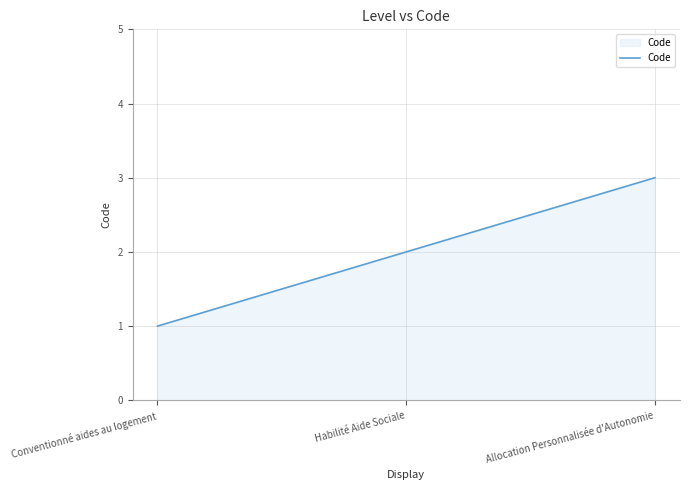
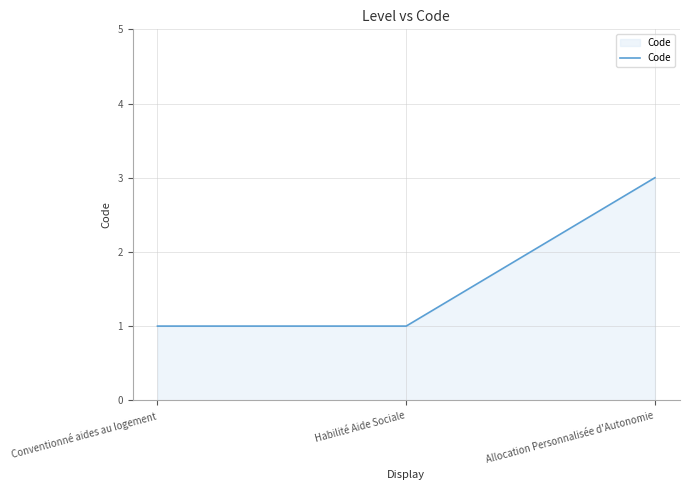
  {
    "Conventionné aides au logement": 1,
-   "Habilité Aide Sociale": 2,
+   "Habilité Aide Sociale": 1,
    "Allocation Personnalisée d'Autonomie": 3
  }
